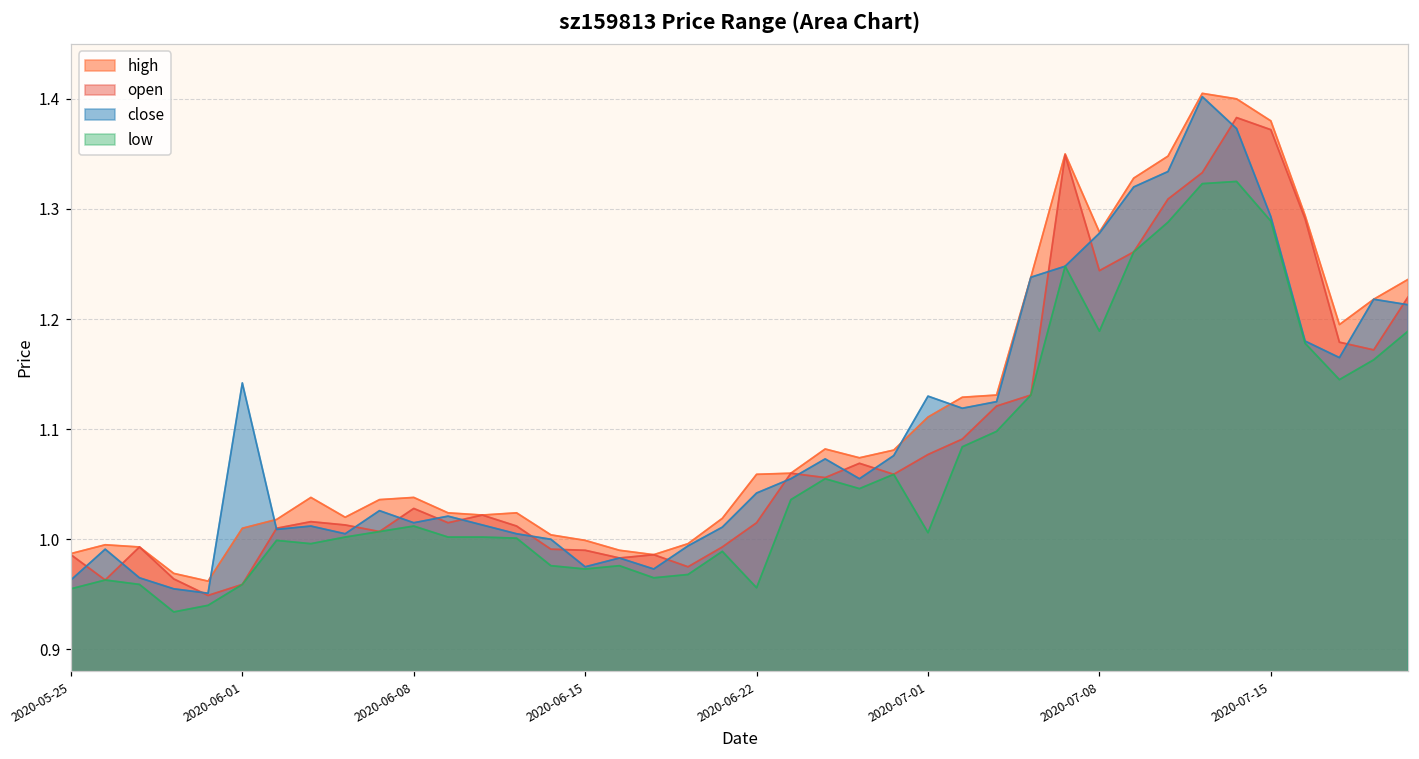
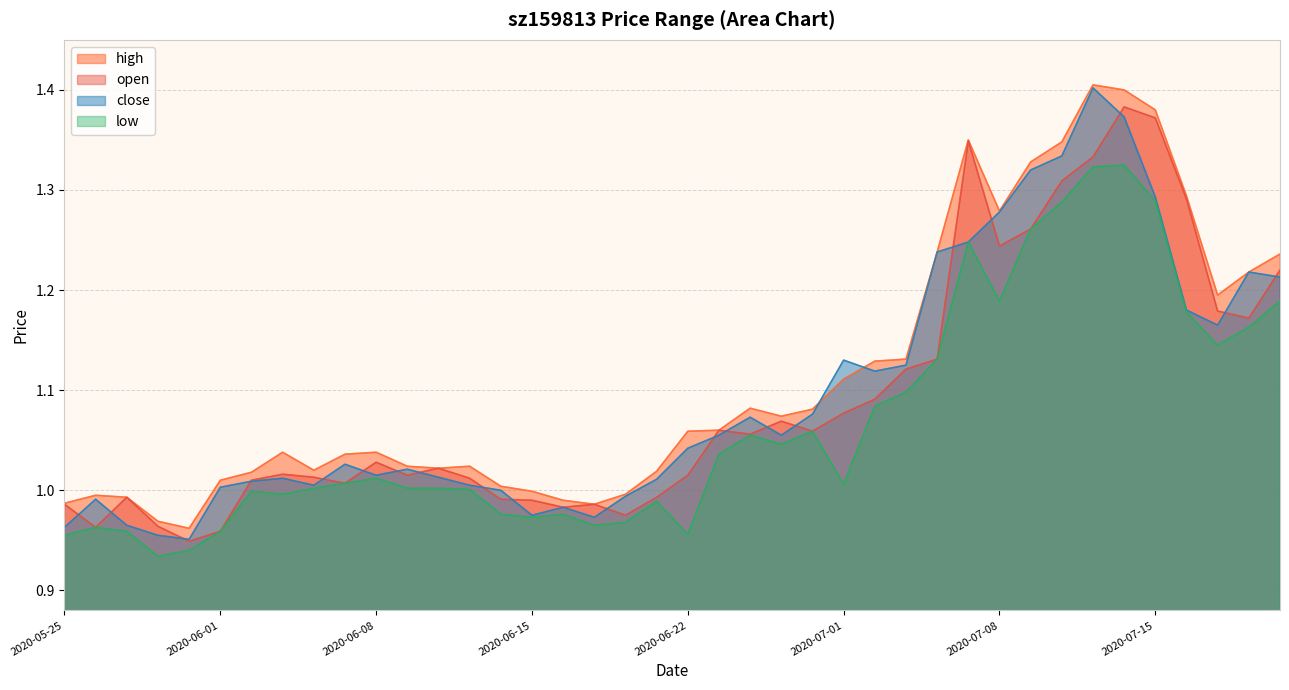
  {
    "close": {
      "2020-05-25": 0.963,
-     "2020-06-01": 1.142,
+     "2020-06-01": 1.003,
      "2020-06-08": 1.015,
      "2020-06-22": 1.042,
      "2020-07-01": 1.130,
      "2020-07-15": 1.293
    },
    "low": {
      "2020-05-25": 0.955,
      "2020-06-08": 1.012,
      "2020-06-22": 0.956,
      "2020-07-01": 1.006,
      "2020-07-08": 1.189,
      "2020-07-15": 1.289
    }
  }
